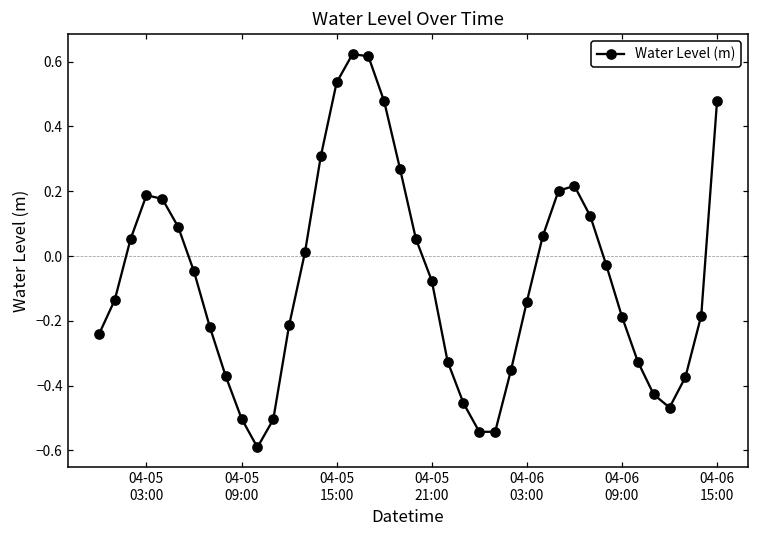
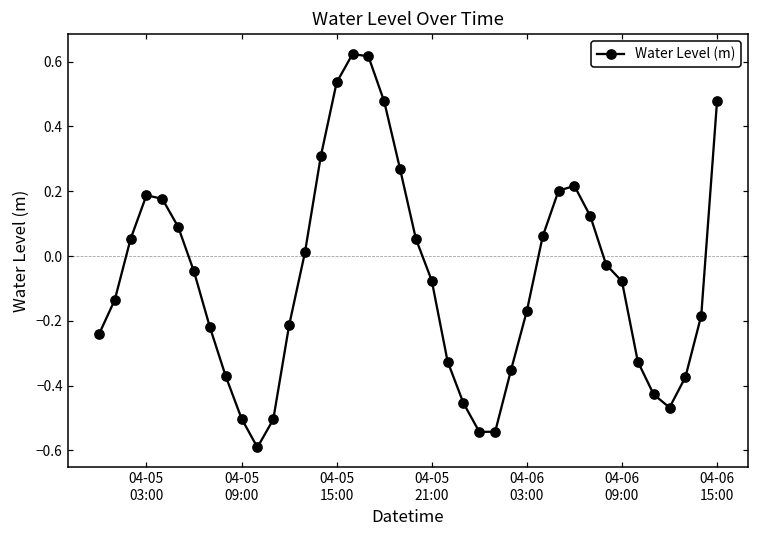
  {
    "04-05 03:00": 0.19,
    "04-05 09:00": -0.50,
    "04-05 15:00": 0.54,
    "04-05 21:00": -0.08,
-   "04-06 03:00": -0.14,
-   "04-06 09:00": -0.19,
+   "04-06 03:00": -0.17,
+   "04-06 09:00": -0.08,
    "04-06 15:00": 0.48
  }
